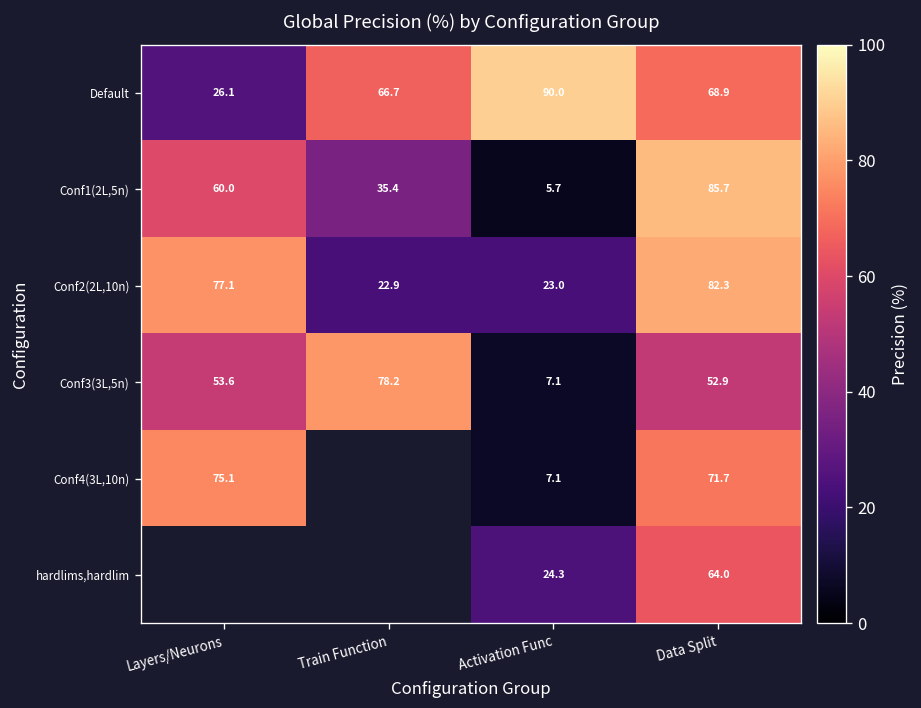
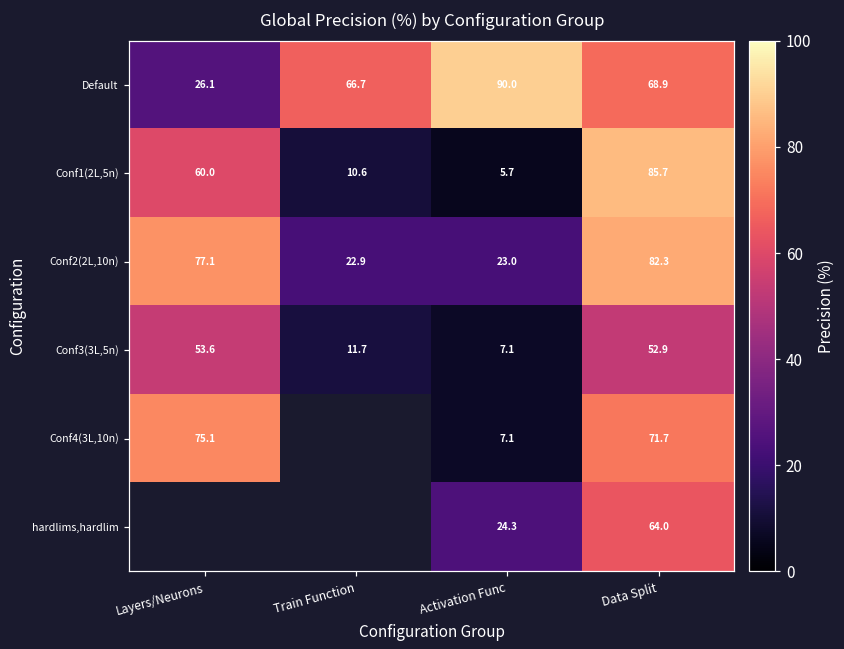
  {
    "Default": {
      "Layers/Neurons": 26.1,
      "Train Function": 66.7,
      "Activation Func": 90.0,
      "Data Split": 68.9
    },
    "Conf1(2L,5n)": {
      "Layers/Neurons": 60.0,
-     "Train Function": 35.4,
+     "Train Function": 10.6,
      "Activation Func": 5.7,
      "Data Split": 85.7
    },
    "Conf2(2L,10n)": {
      "Layers/Neurons": 77.1,
      "Train Function": 22.9,
      "Activation Func": 23.0,
      "Data Split": 82.3
    },
    "Conf3(3L,5n)": {
      "Layers/Neurons": 53.6,
-     "Train Function": 78.2,
+     "Train Function": 11.7,
      "Activation Func": 7.1,
      "Data Split": 52.9
    },
    "Conf4(3L,10n)": {
      "Layers/Neurons": 75.1,
      "Activation Func": 7.1,
      "Data Split": 71.7
    },
    "hardlims,hardlim": {
      "Activation Func": 24.3,
      "Data Split": 64.0
    }
  }
